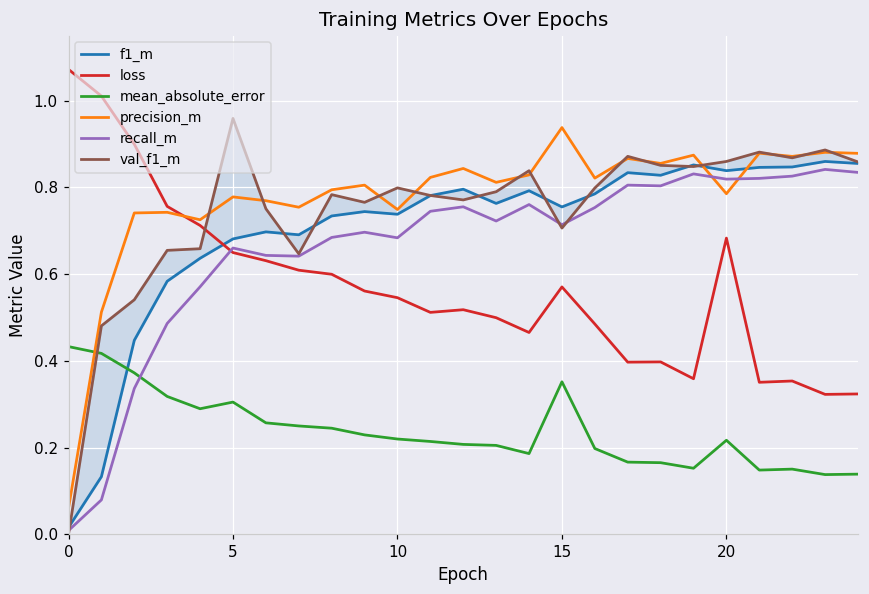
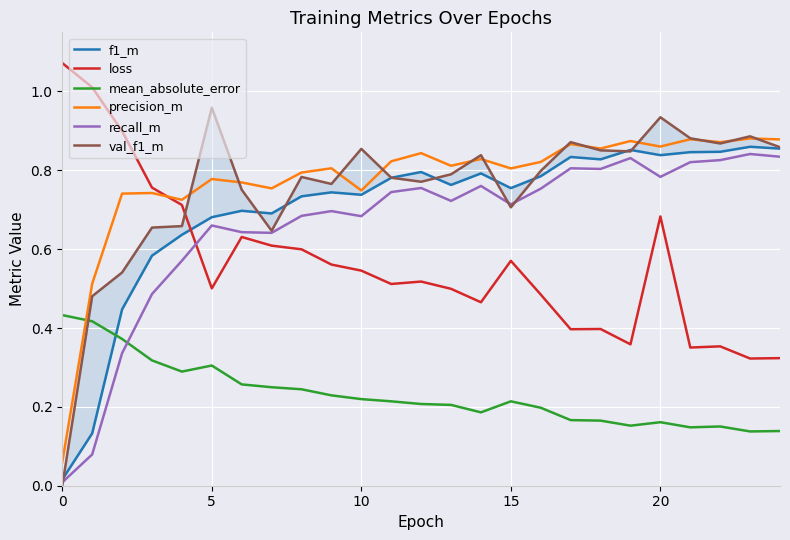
  {
    "loss": {
      "0": 1.07,
-     "5": 0.65,
+     "5": 0.50,
      "10": 0.55,
      "15": 0.57,
      "20": 0.68
    },
    "mean_absolute_error": {
      "0": 0.43,
      "5": 0.30,
      "10": 0.22,
-     "15": 0.35,
-     "20": 0.22
+     "15": 0.21,
+     "20": 0.16
    },
    "precision_m": {
      "0": 0.06,
      "5": 0.78,
      "10": 0.75,
-     "15": 0.94,
-     "20": 0.79
+     "15": 0.80,
+     "20": 0.86
    },
    "recall_m": {
      "0": 0.01,
      "5": 0.66,
      "10": 0.68,
      "15": 0.71,
-     "20": 0.82
+     "20": 0.78
    },
    "val_f1_m": {
      "0": 0.00,
-     "10": 0.80,
+     "10": 0.85,
      "15": 0.71,
-     "20": 0.86
+     "20": 0.93
    }
  }
